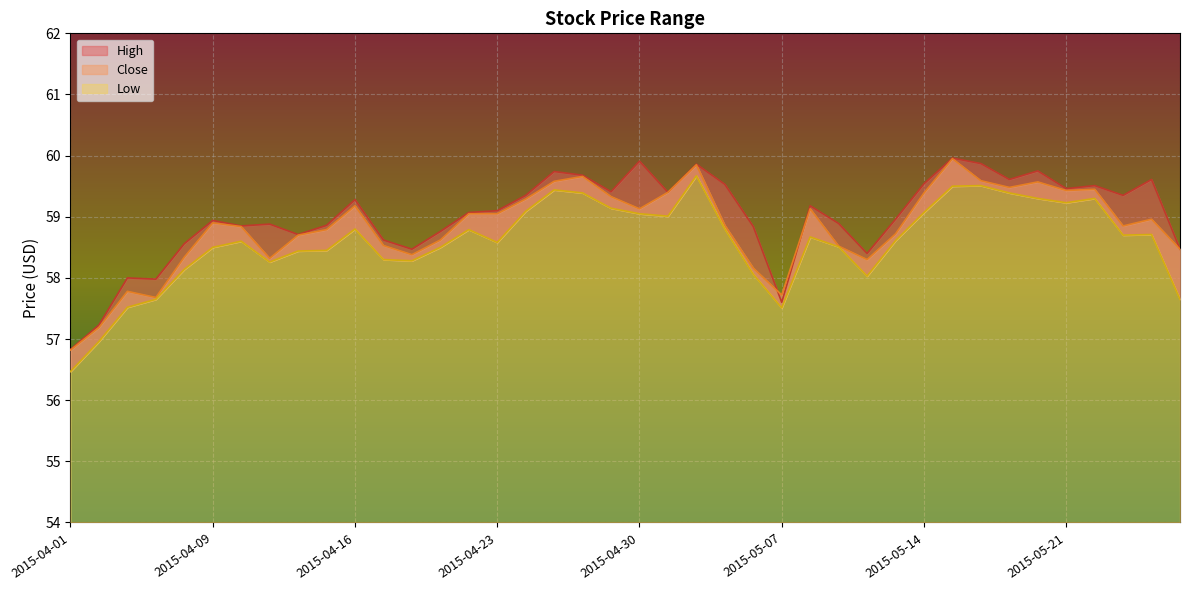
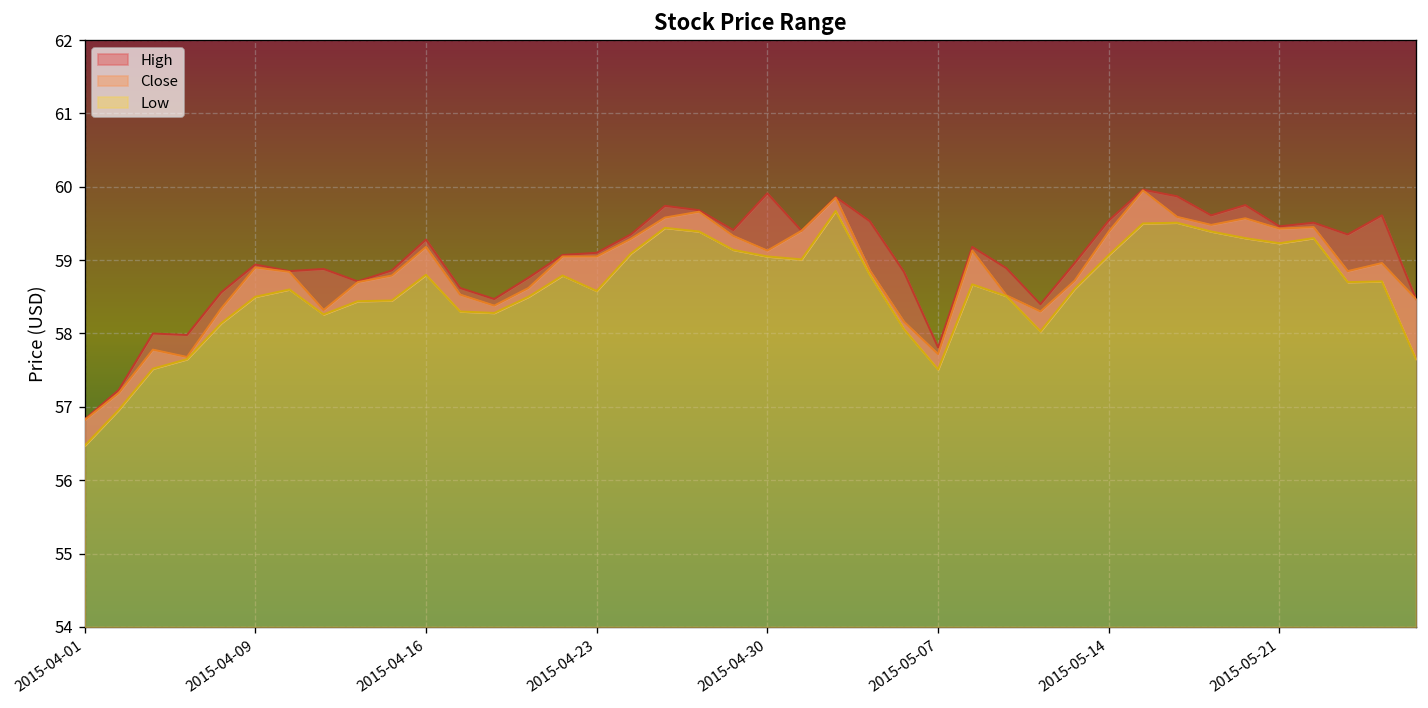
  {
    "High": {
      "2015-04-16": 59.3,
      "2015-04-23": 59.1,
      "2015-04-30": 59.9,
-     "2015-05-07": 57.6,
+     "2015-05-07": 57.8,
      "2015-05-14": 59.5
    }
  }
